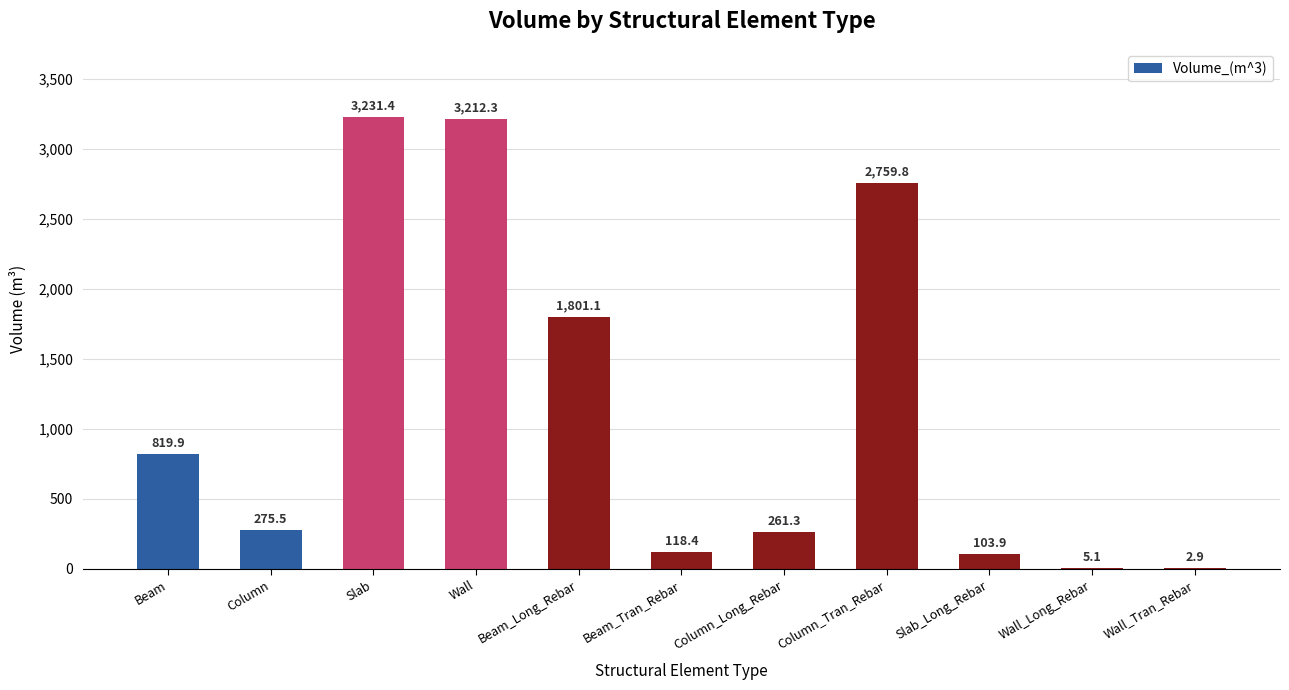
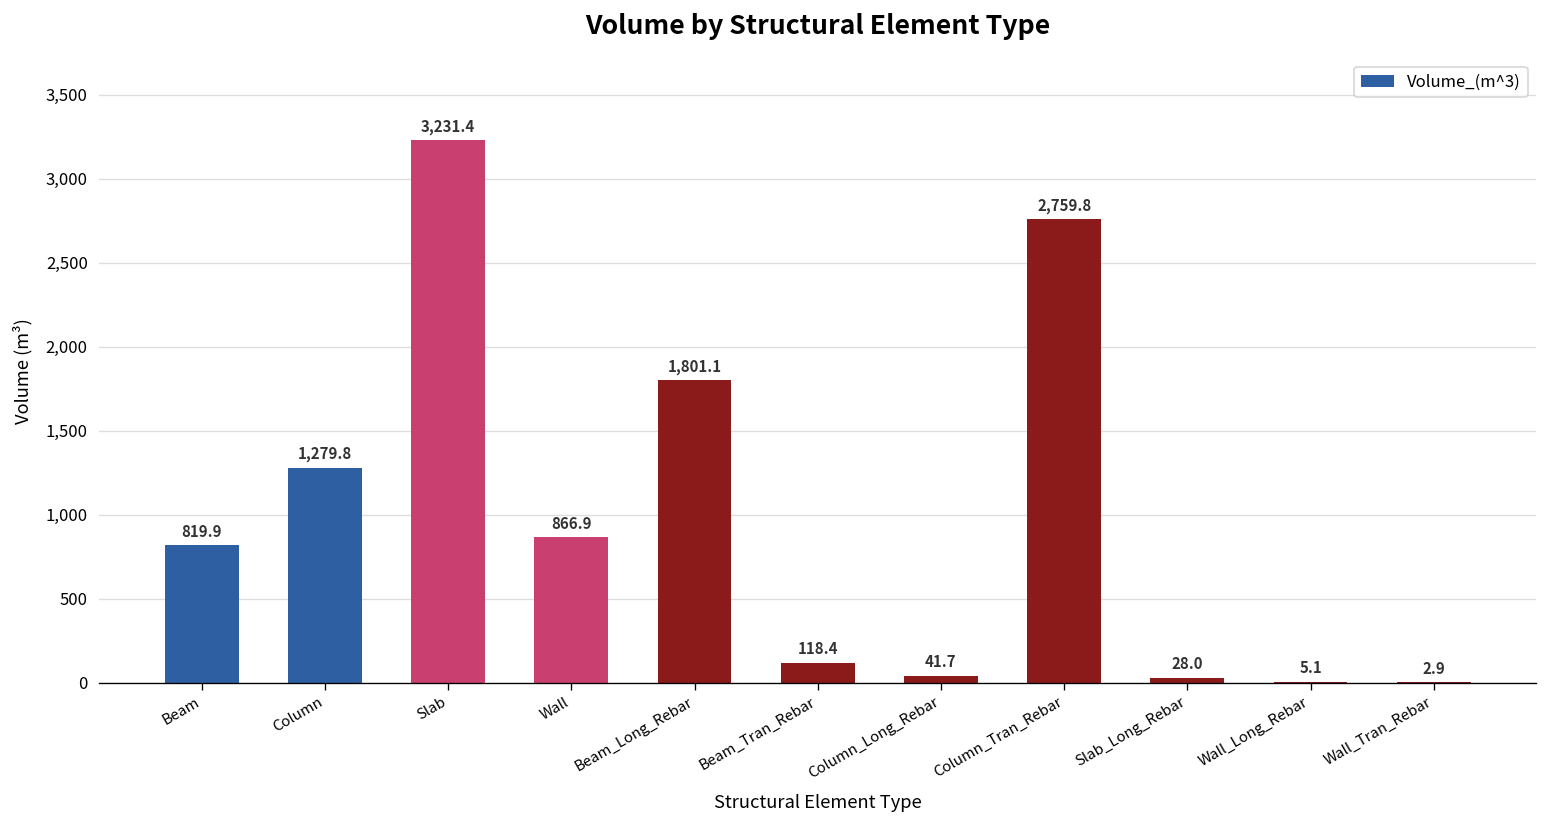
  {
    "Beam": "819.9",
-   "Column": "275.5",
+   "Column": "1,279.8",
    "Slab": "3,231.4",
-   "Wall": "3,212.3",
+   "Wall": "866.9",
    "Beam_Long_Rebar": "1,801.1",
    "Beam_Tran_Rebar": "118.4",
-   "Column_Long_Rebar": "261.3",
+   "Column_Long_Rebar": "41.7",
    "Column_Tran_Rebar": "2,759.8",
-   "Slab_Long_Rebar": "103.9",
+   "Slab_Long_Rebar": "28.0",
    "Wall_Long_Rebar": "5.1",
    "Wall_Tran_Rebar": "2.9"
  }
